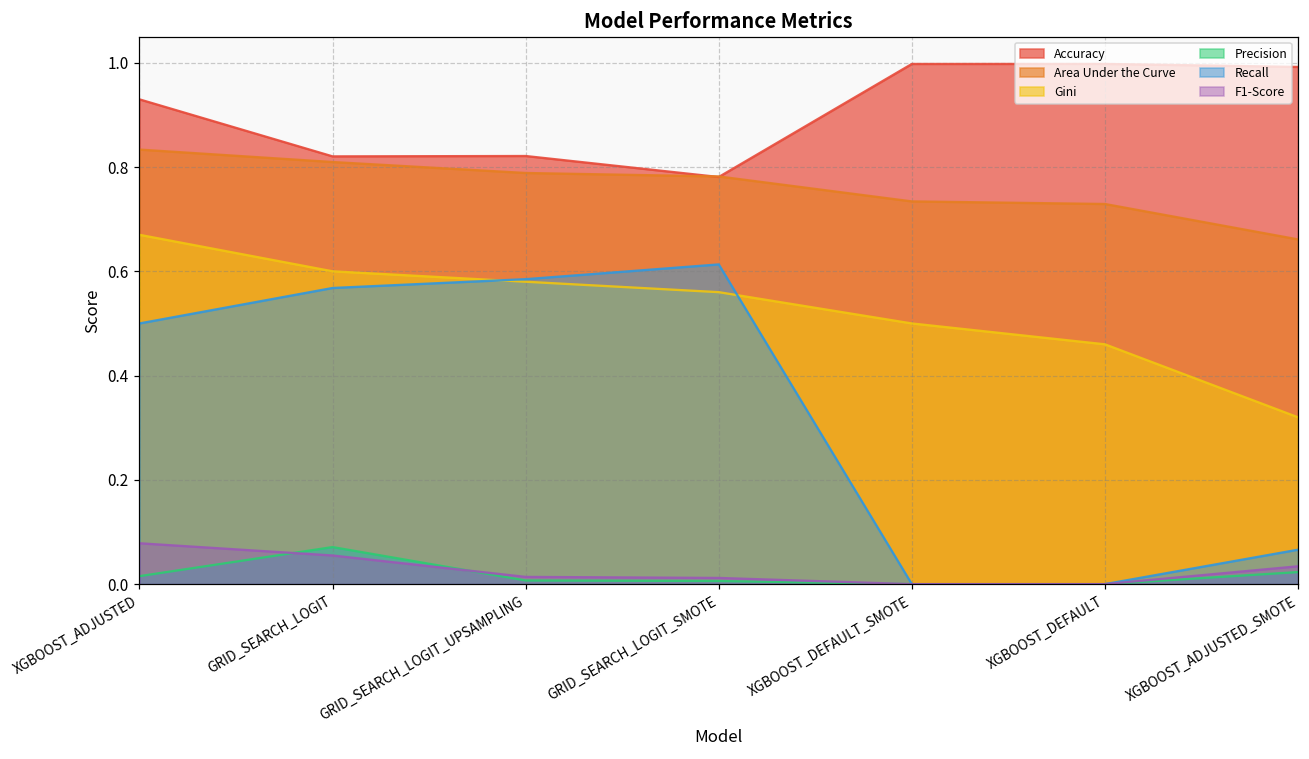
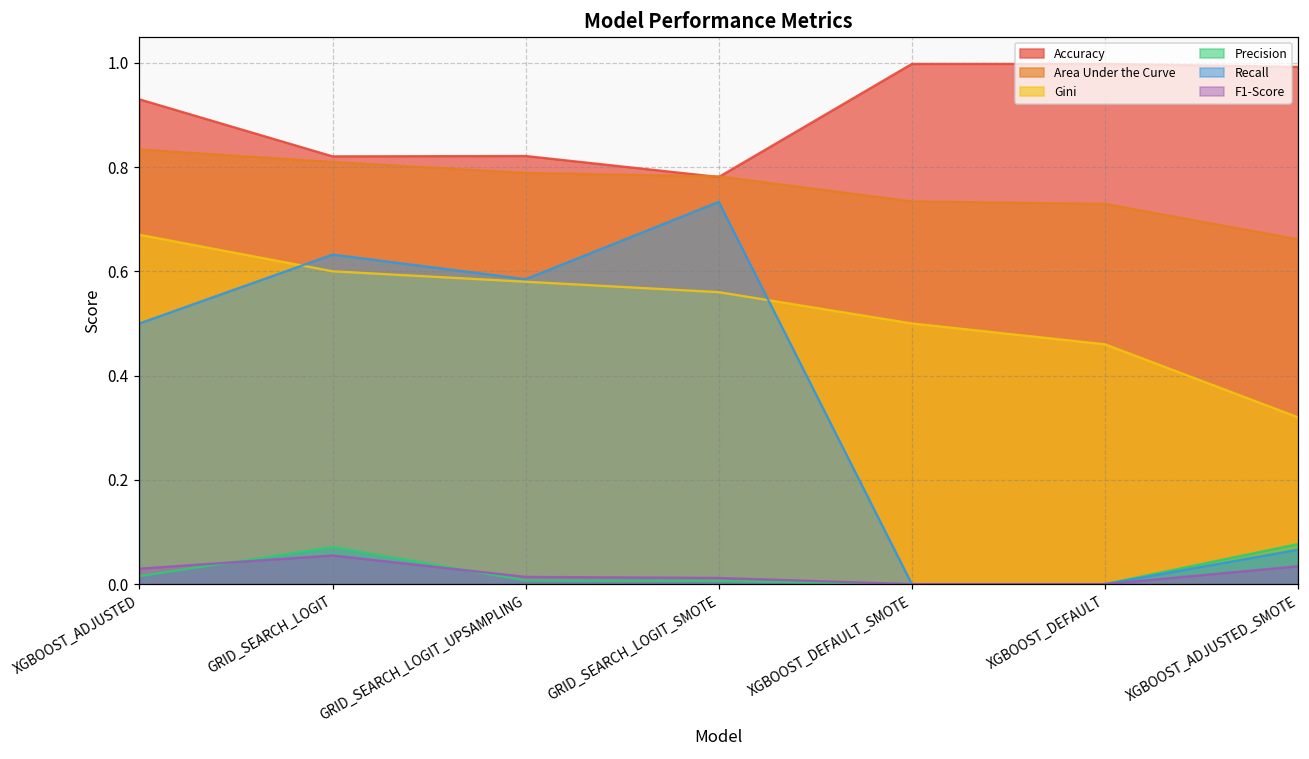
  {
    "Gini": {
      "XGBOOST_ADJUSTED": 0.67,
      "GRID_SEARCH_LOGIT": 0.60,
      "GRID_SEARCH_LOGIT_SMOTE": 0.56,
      "XGBOOST_DEFAULT_SMOTE": 0.50,
      "XGBOOST_DEFAULT": 0.46,
      "XGBOOST_ADJUSTED_SMOTE": 0.32
    },
    "Precision": {
      "XGBOOST_ADJUSTED": 0.02,
      "GRID_SEARCH_LOGIT": 0.07,
      "GRID_SEARCH_LOGIT_UPSAMPLING": 0.01,
      "GRID_SEARCH_LOGIT_SMOTE": 0.01,
-     "XGBOOST_ADJUSTED_SMOTE": 0.02
+     "XGBOOST_ADJUSTED_SMOTE": 0.08
    },
    "Recall": {
      "XGBOOST_ADJUSTED": 0.50,
-     "GRID_SEARCH_LOGIT": 0.57,
-     "GRID_SEARCH_LOGIT_SMOTE": 0.61,
+     "GRID_SEARCH_LOGIT": 0.63,
+     "GRID_SEARCH_LOGIT_SMOTE": 0.73,
      "XGBOOST_ADJUSTED_SMOTE": 0.07
    },
    "F1-Score": {
-     "XGBOOST_ADJUSTED": 0.08,
+     "XGBOOST_ADJUSTED": 0.03,
      "GRID_SEARCH_LOGIT": 0.05,
      "GRID_SEARCH_LOGIT_UPSAMPLING": 0.01,
      "GRID_SEARCH_LOGIT_SMOTE": 0.01,
      "XGBOOST_ADJUSTED_SMOTE": 0.03
    }
  }
